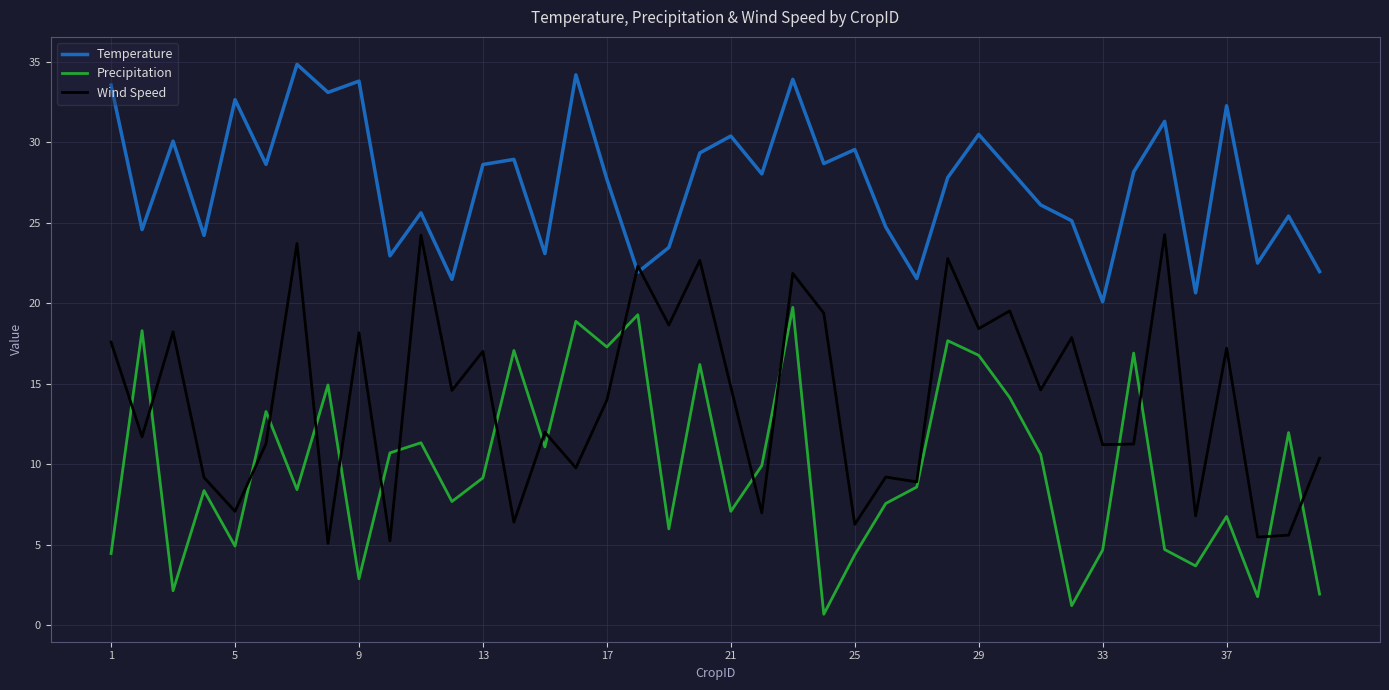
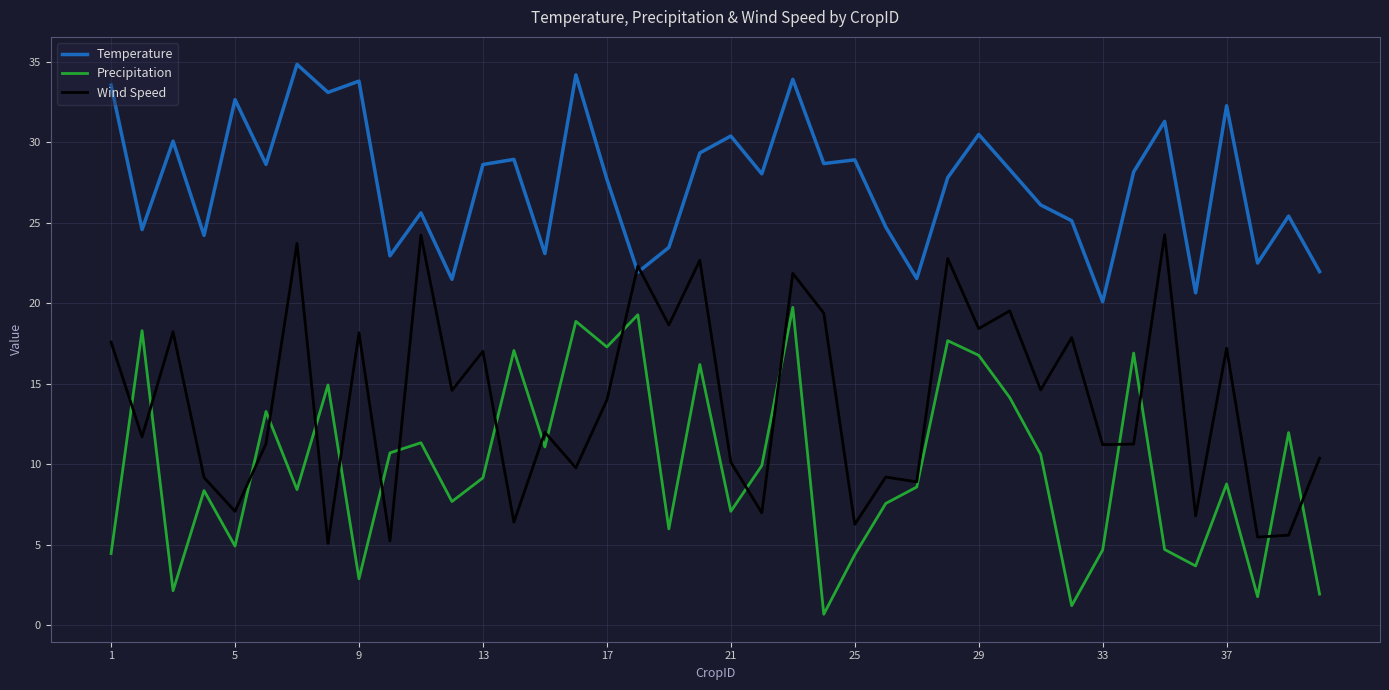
  {
    "Temperature": {
      "5": 32.7,
      "9": 33.8,
      "13": 28.6,
      "17": 27.7,
      "21": 30.4,
-     "25": 29.6,
+     "25": 28.9,
      "29": 30.5,
      "33": 20.1,
      "37": 32.3
    },
    "Precipitation": {
      "1": 4.5,
      "5": 4.9,
      "9": 2.9,
      "13": 9.2,
      "17": 17.3,
      "21": 7.1,
      "25": 4.4,
      "29": 16.8,
      "33": 4.7,
-     "37": 6.8
+     "37": 8.8
    },
    "Wind Speed": {
      "1": 17.6,
      "5": 7.1,
      "9": 18.2,
      "13": 17.0,
      "17": 14.0,
-     "21": 14.8,
+     "21": 10.1,
      "25": 6.3,
      "29": 18.4,
      "33": 11.2,
      "37": 17.2
    }
  }
